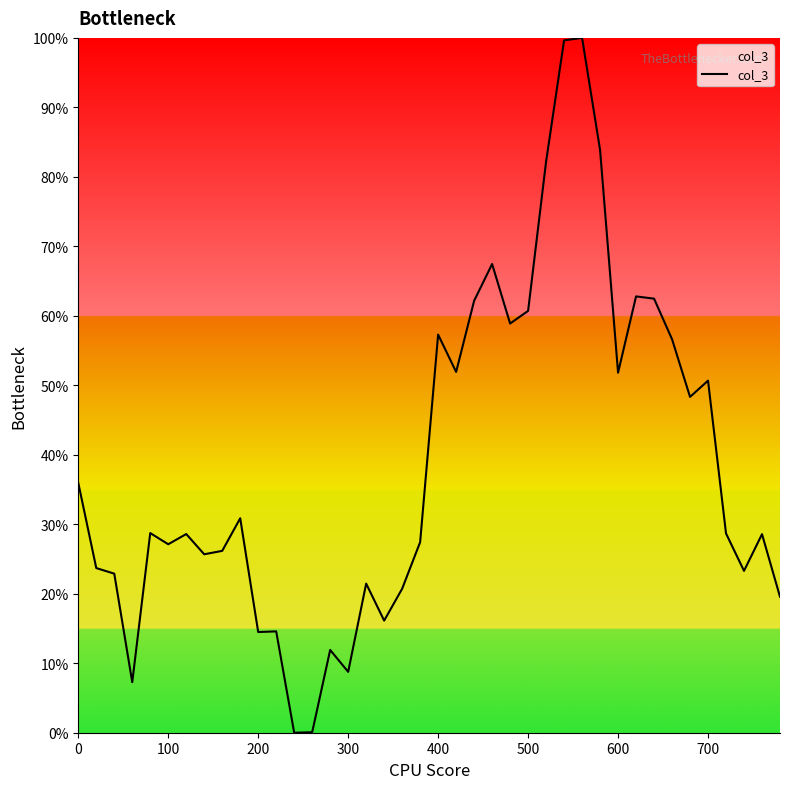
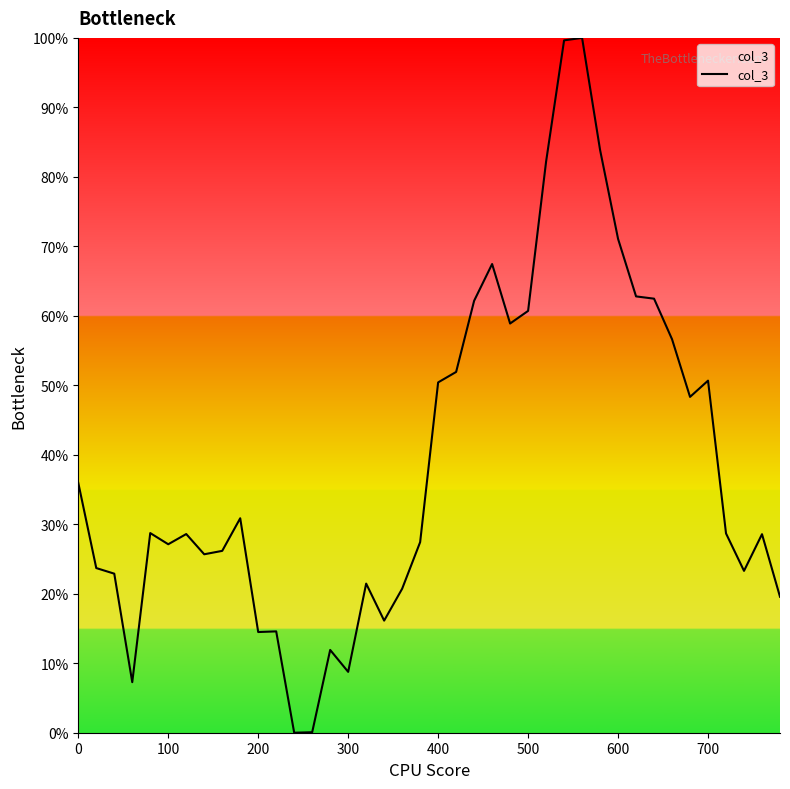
  {
    "0": "36%",
    "100": "27%",
    "200": "14%",
    "300": "9%",
-   "400": "57%",
+   "400": "50%",
    "500": "61%",
-   "600": "52%",
+   "600": "71%",
    "700": "51%"
  }
